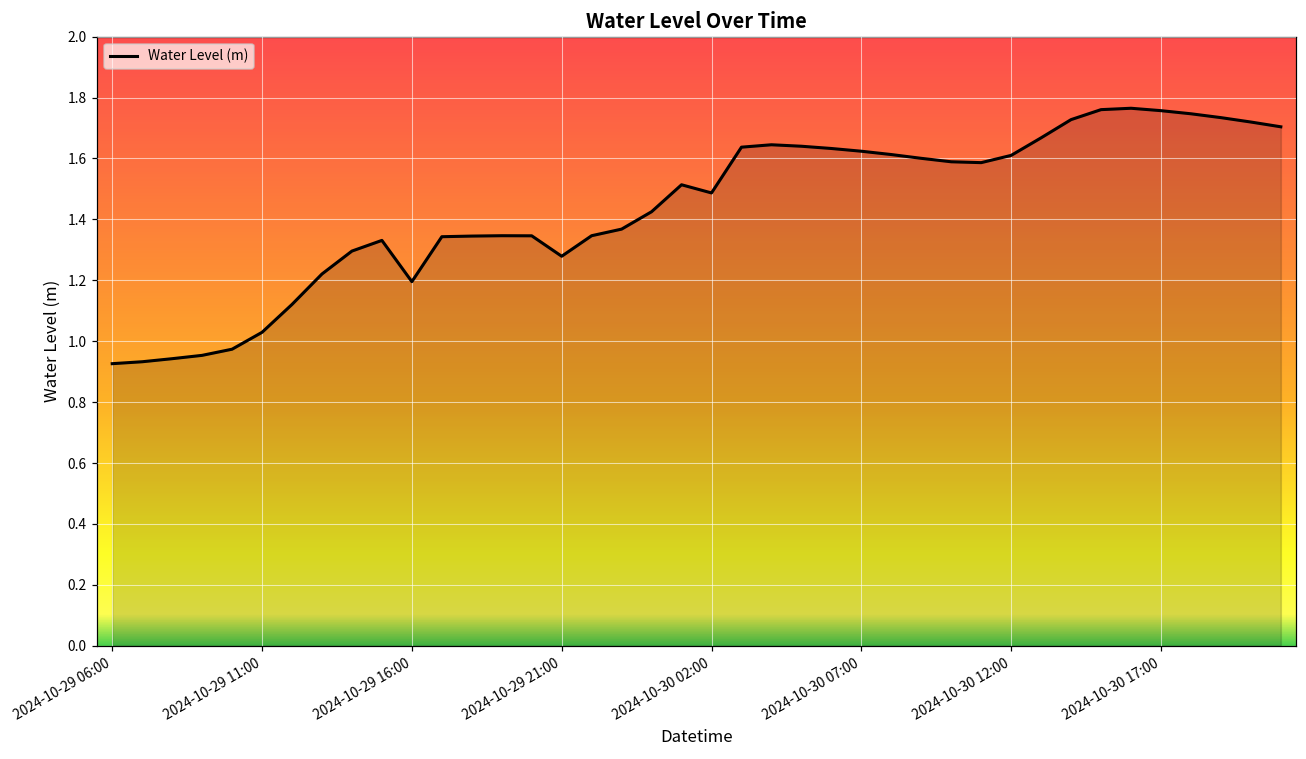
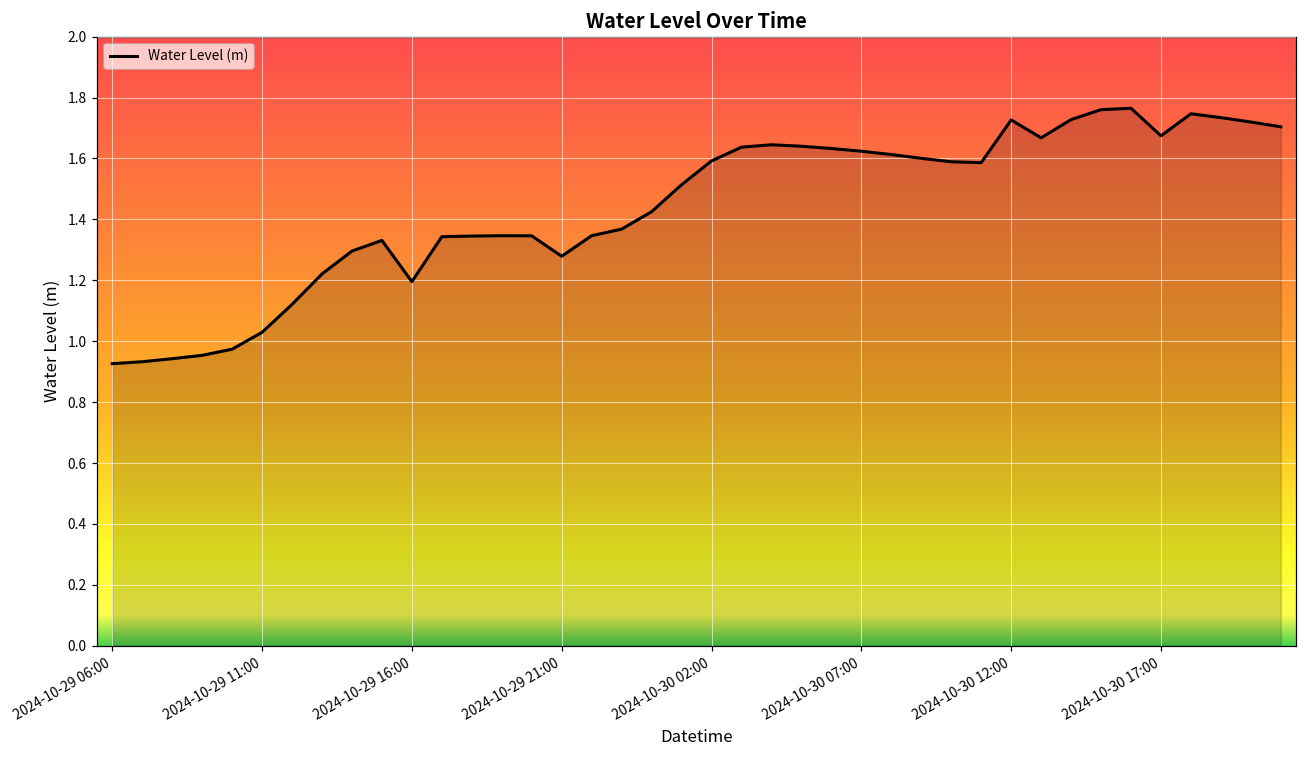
  {
    "2024-10-29 06:00": 0.93,
    "2024-10-29 11:00": 1.03,
    "2024-10-29 16:00": 1.20,
    "2024-10-29 21:00": 1.28,
-   "2024-10-30 02:00": 1.49,
+   "2024-10-30 02:00": 1.59,
    "2024-10-30 07:00": 1.62,
-   "2024-10-30 12:00": 1.61,
-   "2024-10-30 17:00": 1.76
+   "2024-10-30 12:00": 1.73,
+   "2024-10-30 17:00": 1.67
  }
